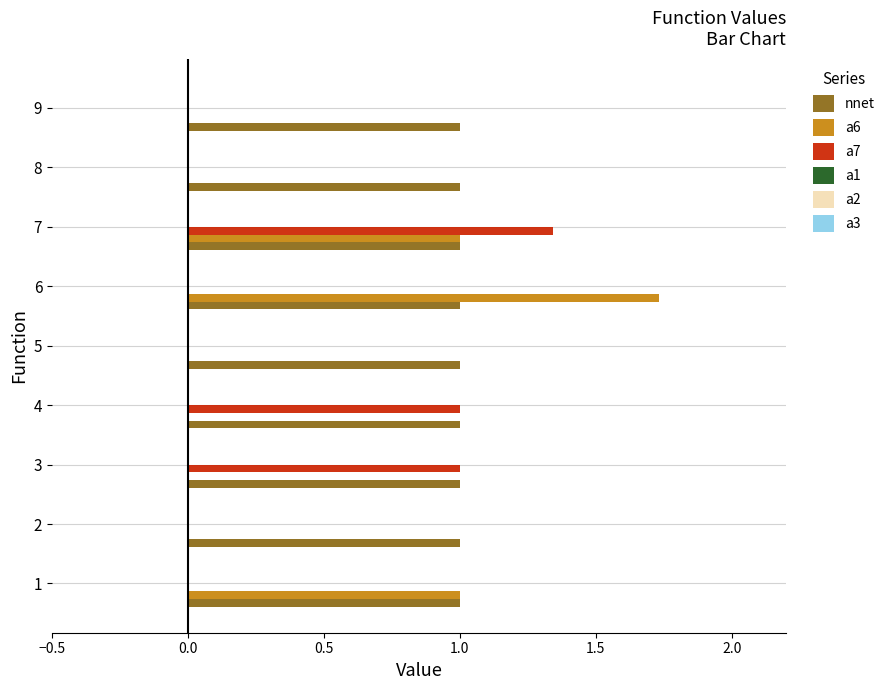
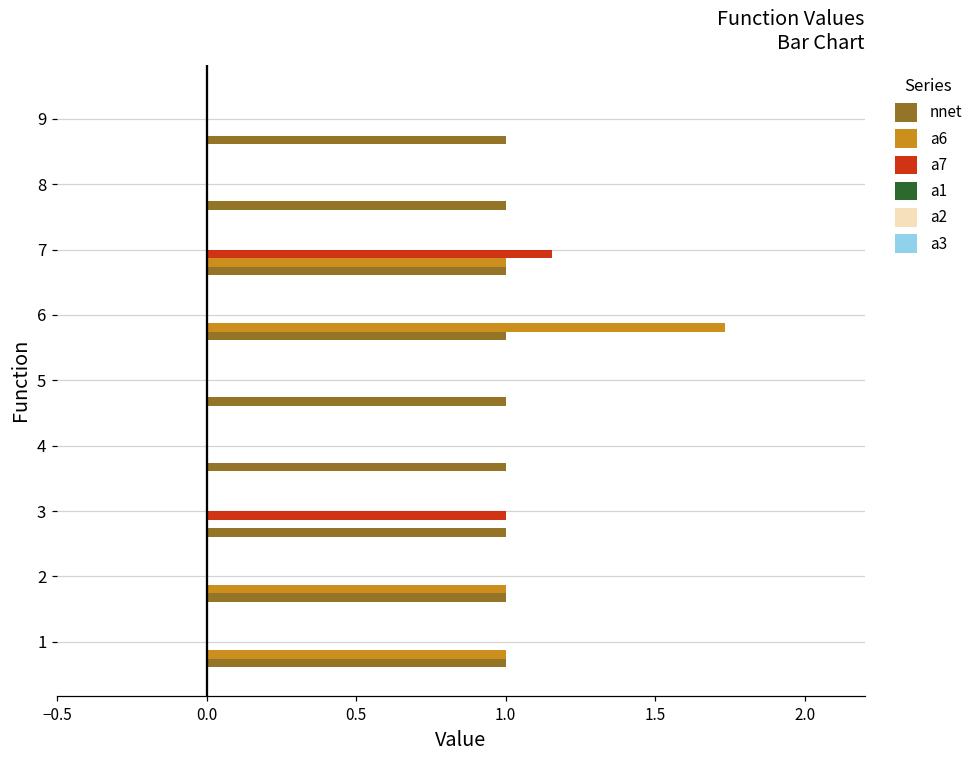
  {
    "nnet": {
      "9": 1.00,
      "8": 1.00,
      "7": 1.00,
      "6": 1.00,
      "5": 1.00,
      "4": 1.00,
      "3": 1.00,
      "2": 1.00,
      "1": 1.00
    },
    "a6": {
      "9": 0,
      "8": 0,
      "7": 1,
      "6": 1.73,
      "5": 0,
      "4": 0,
      "3": 0,
-     "2": 0,
+     "2": 1,
      "1": 1
    },
    "a7": {
      "9": 0.00,
      "8": 0.00,
-     "7": 1.34,
+     "7": 1.15,
      "6": 0.00,
      "5": 0.00,
-     "4": 1,
+     "4": 0,
      "3": 1.00,
      "2": 0.00,
      "1": 0.00
    },
    "a1": {
      "9": 0.00,
      "8": 0.00,
      "7": 0.00,
      "6": 0.00,
      "5": 0.00,
      "4": 0.00,
      "3": 0.00,
      "2": 0.00,
      "1": 0.00
    },
    "a2": {
      "9": 0.00,
      "8": 0.00,
      "7": 0.00,
      "6": 0.00,
      "5": 0.00,
      "4": 0.00,
      "3": 0.00,
      "2": 0.00,
      "1": 0.00
    },
    "a3": {
      "9": 0.00,
      "8": 0.00,
      "7": 0.00,
      "6": 0.00,
      "5": 0.00,
      "4": 0.00,
      "3": 0.00,
      "2": 0.00,
      "1": 0.00
    }
  }
